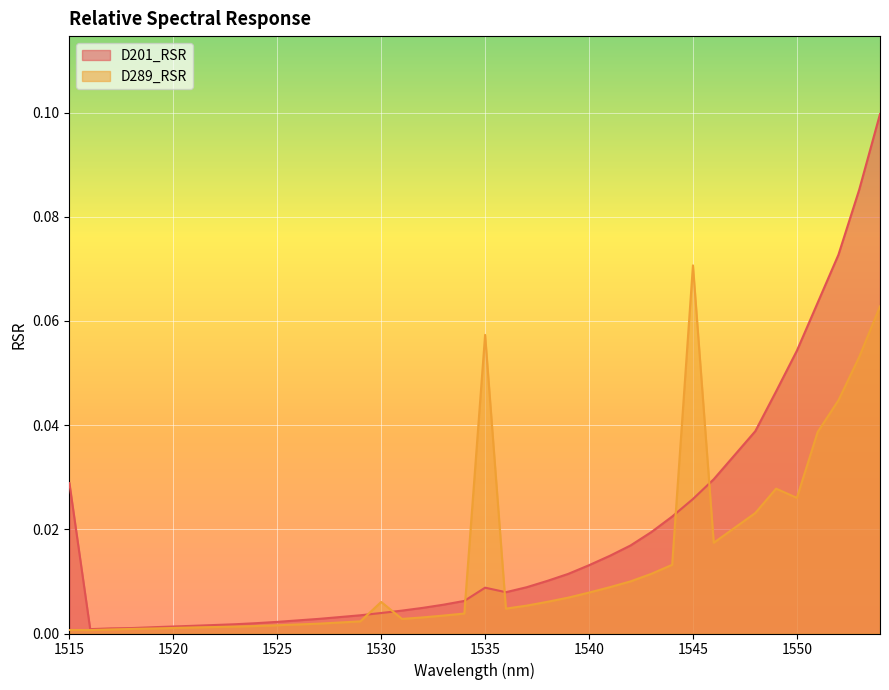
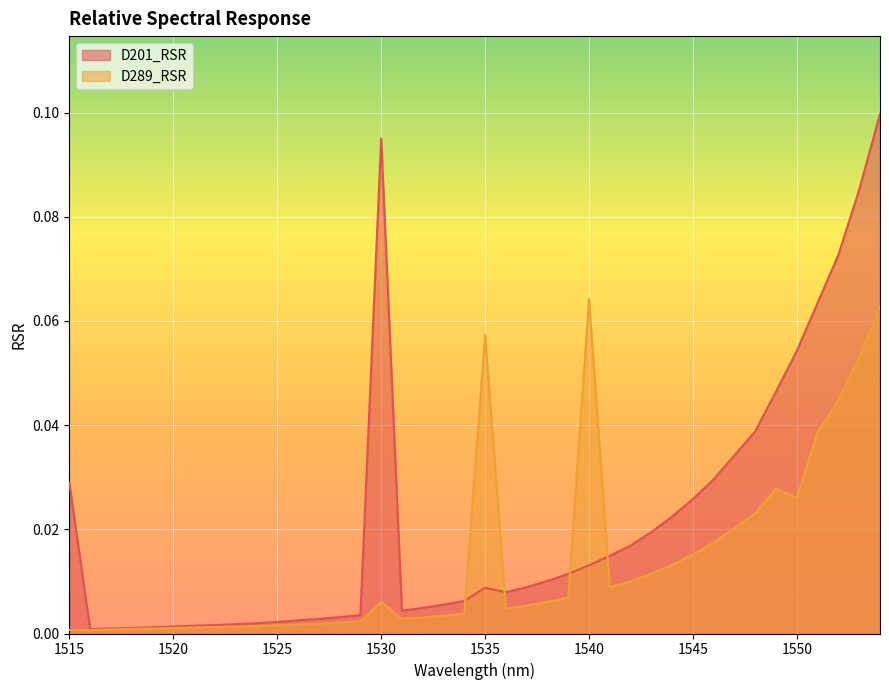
  {
    "D201_RSR": {
      "1515": 0.029,
      "1525": 0.002,
-     "1530": 0.004,
+     "1530": 0.095,
      "1535": 0.009,
      "1540": 0.013,
      "1545": 0.026,
      "1550": 0.054
    },
    "D289_RSR": {
      "1515": 0.001,
      "1525": 0.002,
      "1530": 0.006,
      "1535": 0.057,
-     "1540": 0.008,
-     "1545": 0.071,
+     "1540": 0.064,
+     "1545": 0.015,
      "1550": 0.026
    }
  }
